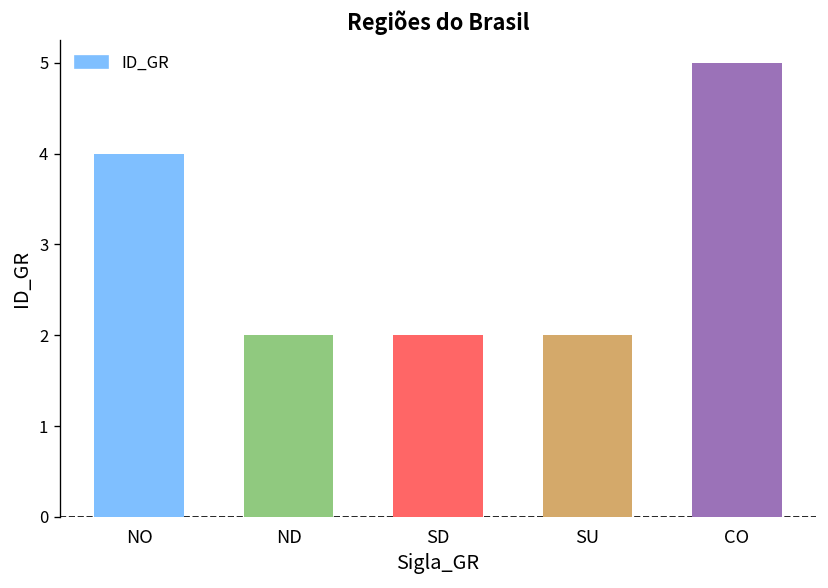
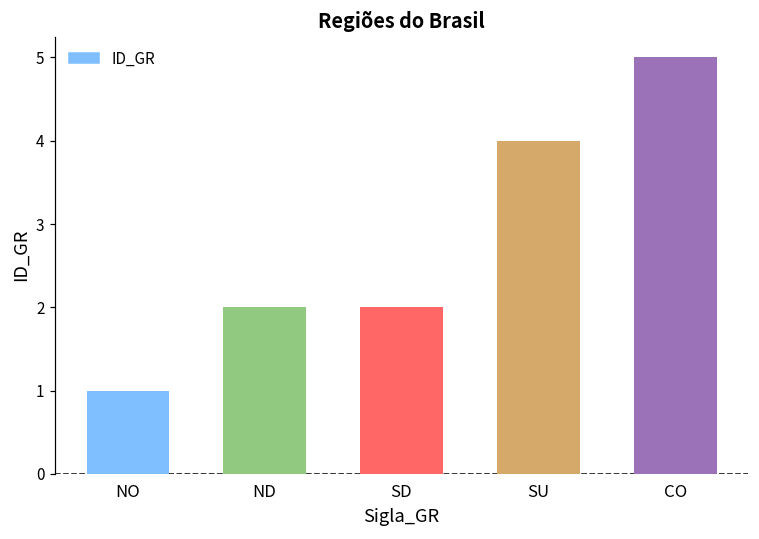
  {
-   "NO": 4,
+   "NO": 1,
    "ND": 2,
    "SD": 2,
-   "SU": 2,
+   "SU": 4,
    "CO": 5
  }
